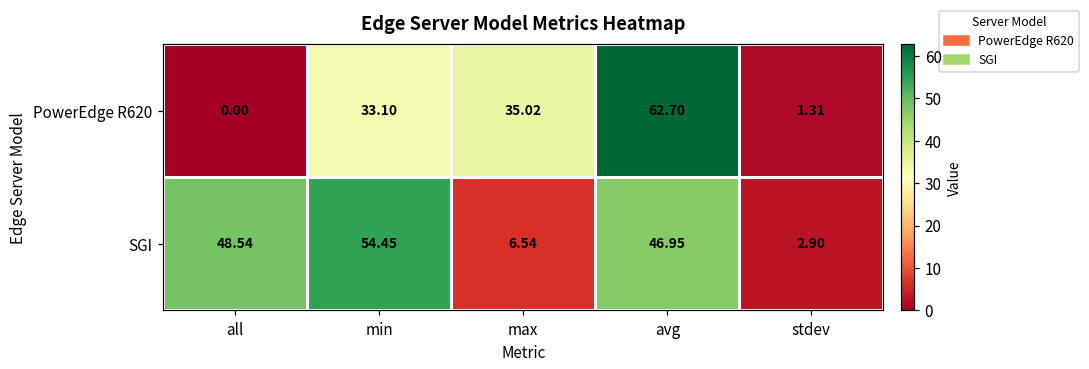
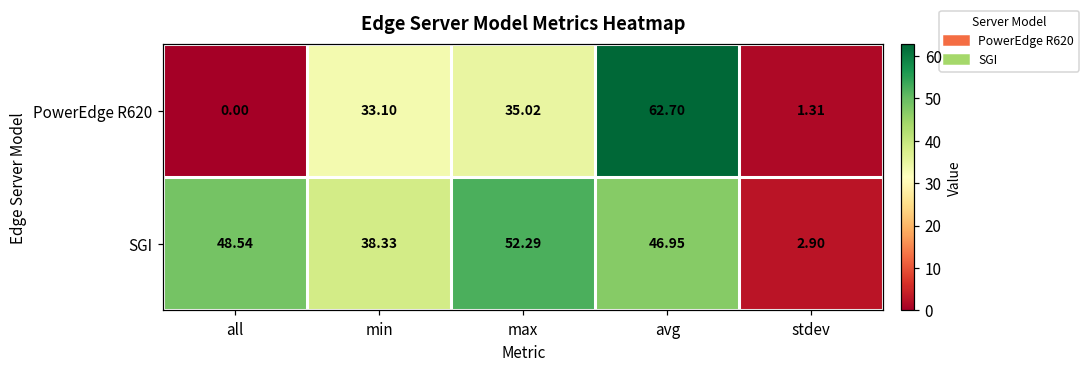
  {
    "PowerEdge R620": {
      "all": 0.00,
      "min": 33.10,
      "max": 35.02,
      "avg": 62.70,
      "stdev": 1.31
    },
    "SGI": {
      "all": 48.54,
-     "min": 54.45,
-     "max": 6.54,
+     "min": 38.33,
+     "max": 52.29,
      "avg": 46.95,
      "stdev": 2.90
    }
  }
